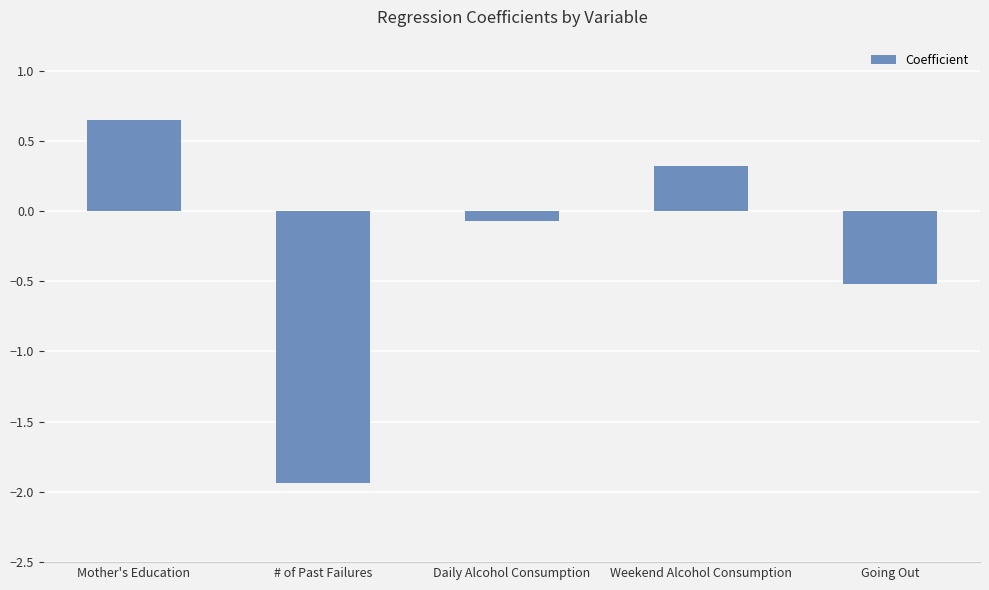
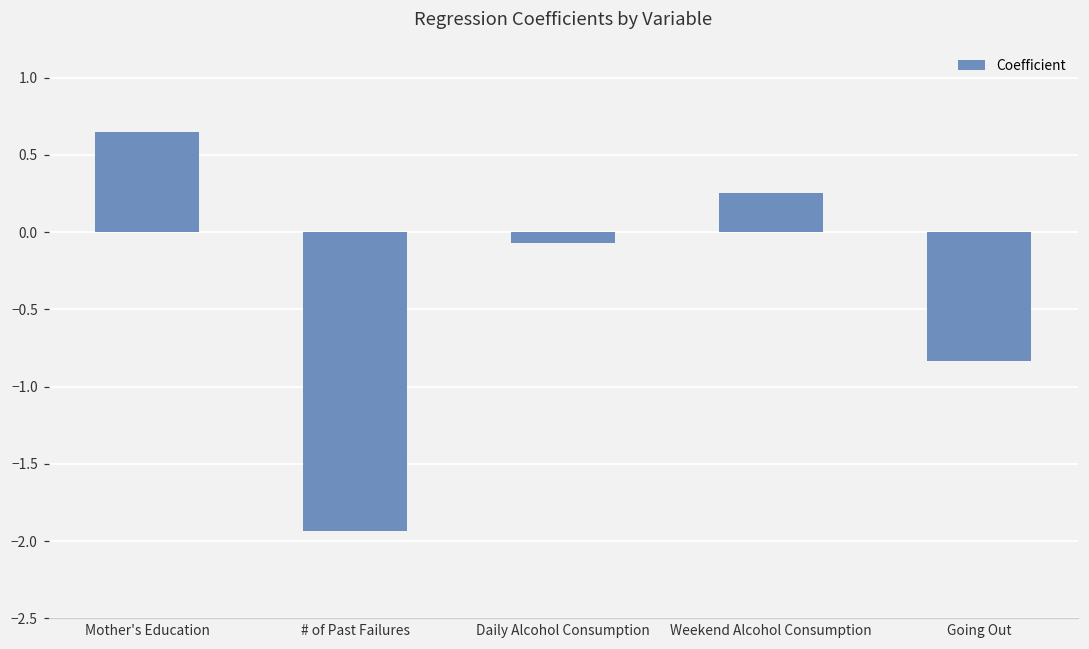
  {
    "Mother's Education": 0.65,
    "# of Past Failures": -1.94,
    "Daily Alcohol Consumption": -0.07,
-   "Weekend Alcohol Consumption": 0.32,
-   "Going Out": -0.52
+   "Weekend Alcohol Consumption": 0.25,
+   "Going Out": -0.83
  }
